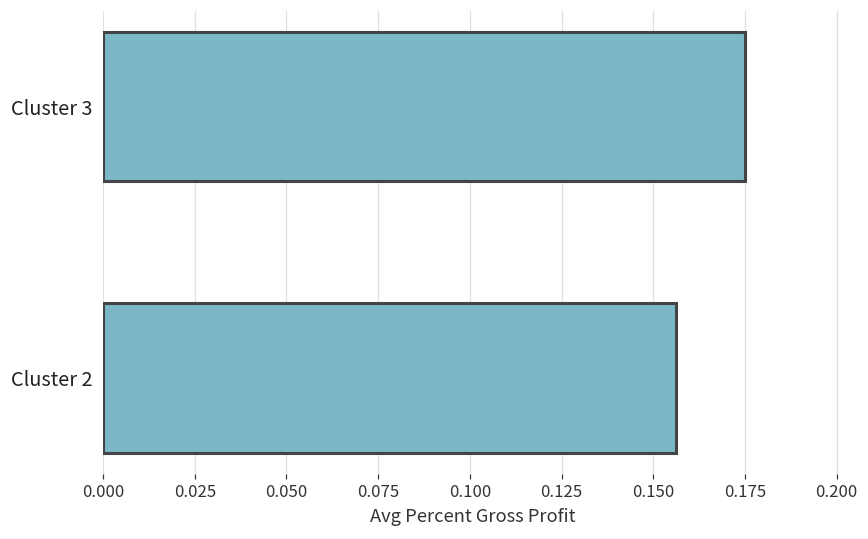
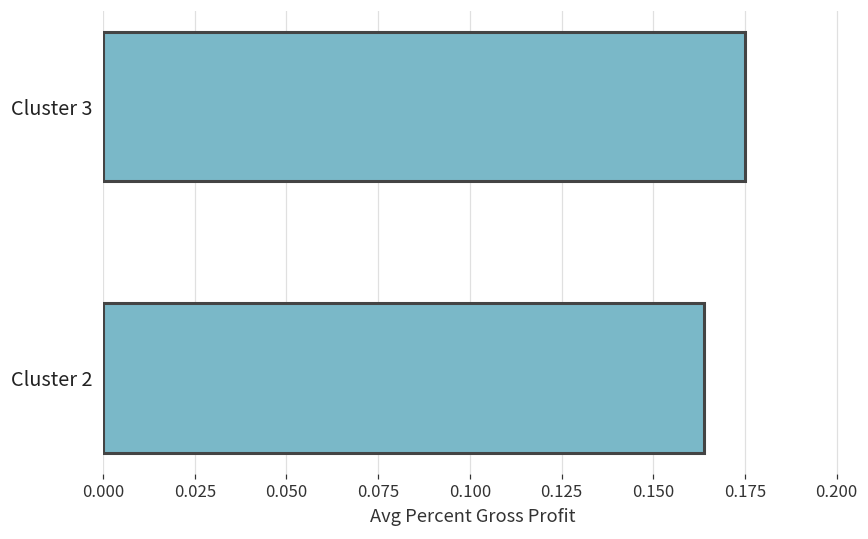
  {
    "Cluster 3": 0.175,
-   "Cluster 2": 0.156
+   "Cluster 2": 0.164
  }
